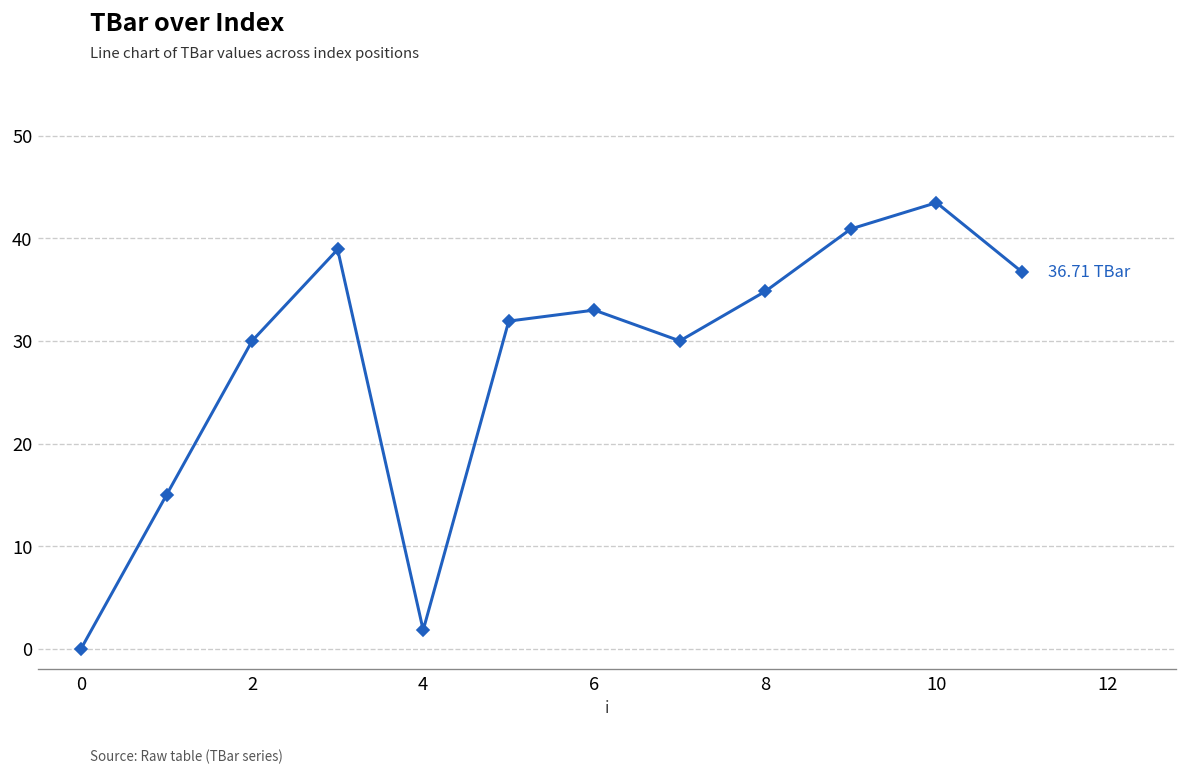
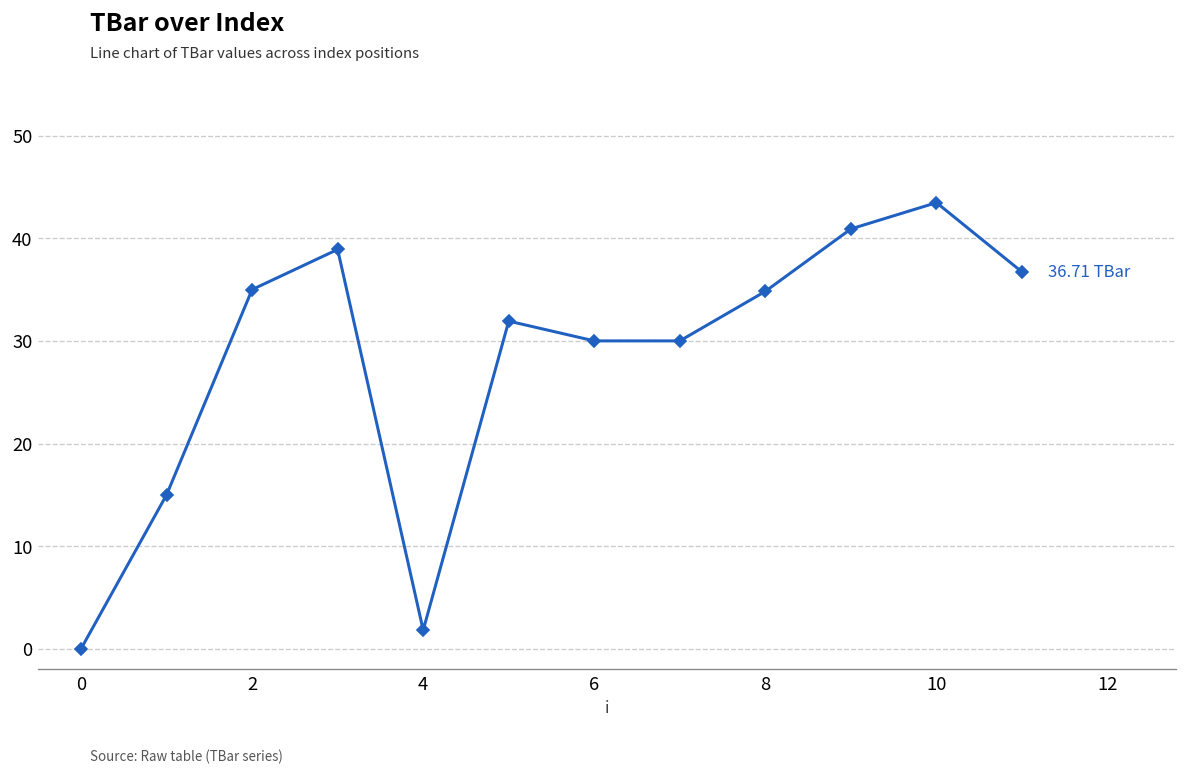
  {
    "0": 0,
-   "2": 30,
+   "2": 35,
    "4": 2,
-   "6": 33,
+   "6": 30,
    "8": 35,
    "10": 43
  }
